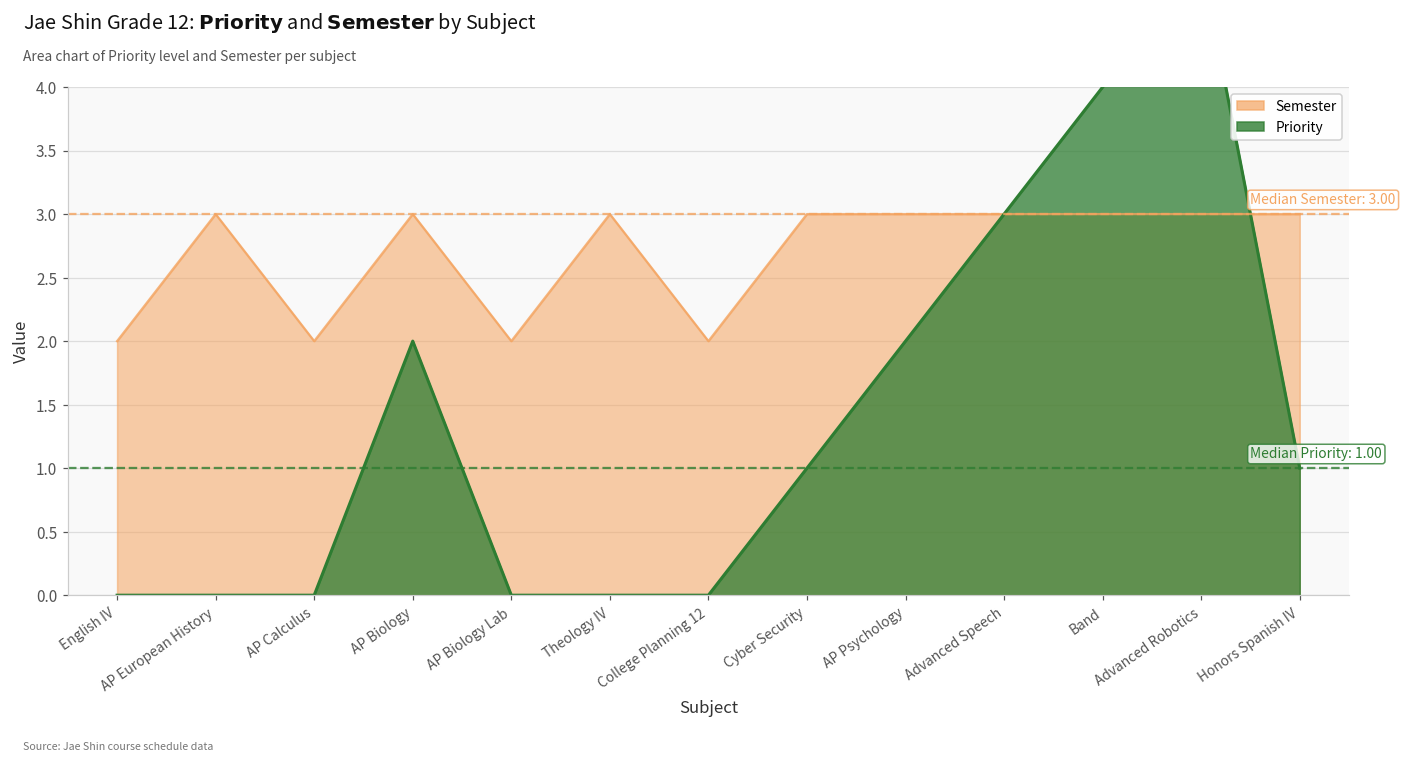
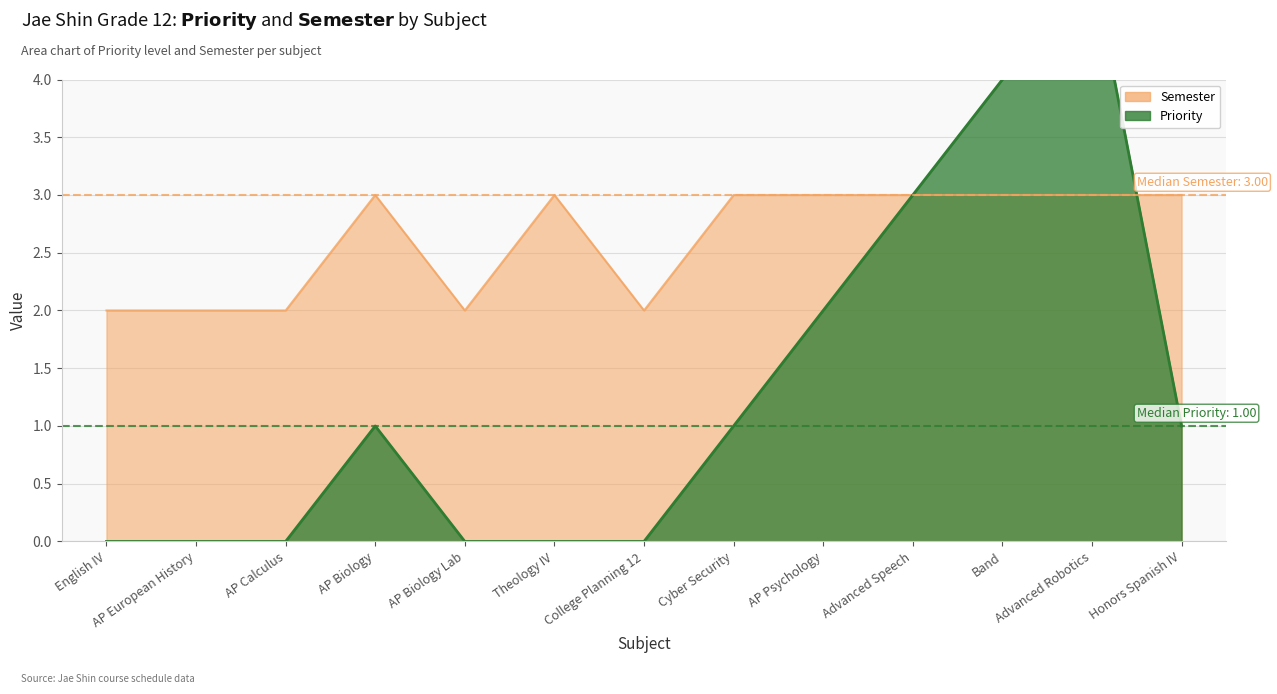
  {
    "Semester": {
      "English IV": 2,
-     "AP European History": 3,
+     "AP European History": 2,
      "AP Calculus": 2,
      "AP Biology": 3,
      "AP Biology Lab": 2,
      "Theology IV": 3,
      "College Planning 12": 2,
      "Cyber Security": 3,
      "AP Psychology": 3,
      "Band": 3,
      "Advanced Robotics": 3
    },
    "Priority": {
      "English IV": 0,
      "AP European History": 0,
      "AP Calculus": 0,
-     "AP Biology": 2,
+     "AP Biology": 1,
      "AP Biology Lab": 0,
      "Theology IV": 0,
      "College Planning 12": 0,
      "Cyber Security": 1,
      "AP Psychology": 2,
      "Band": 4
    }
  }
